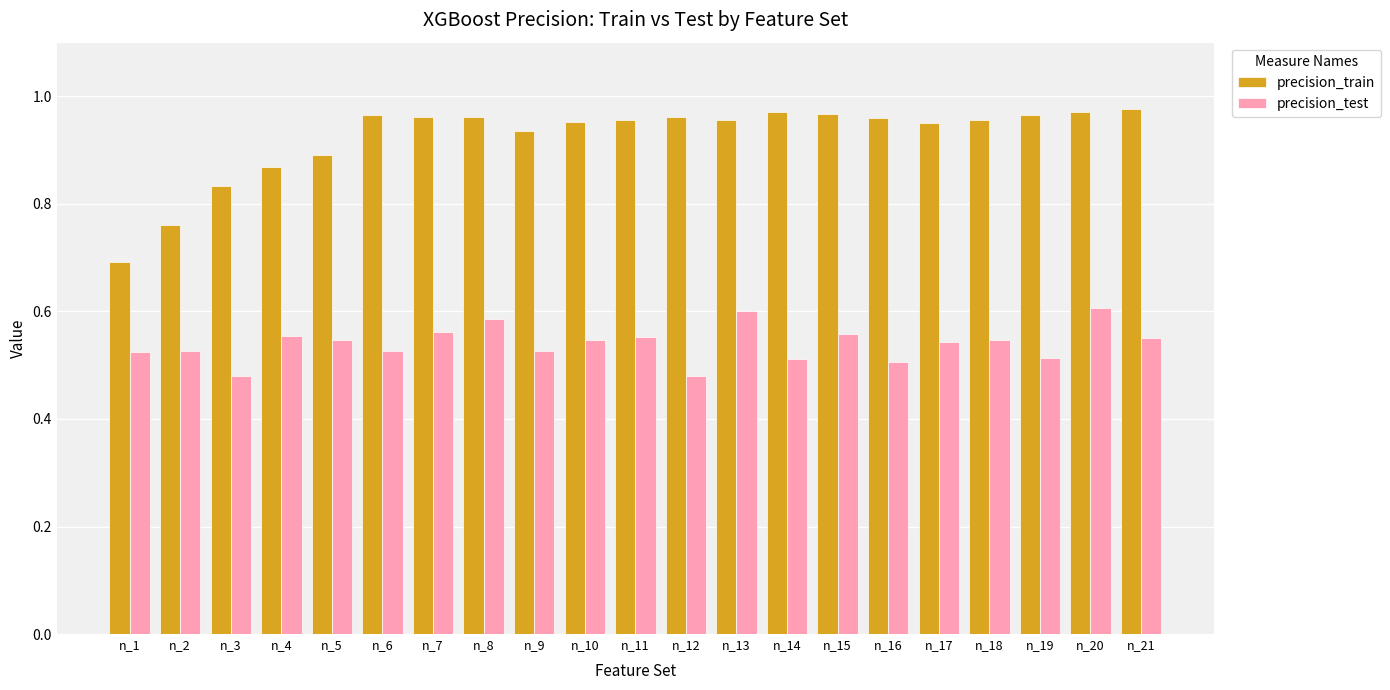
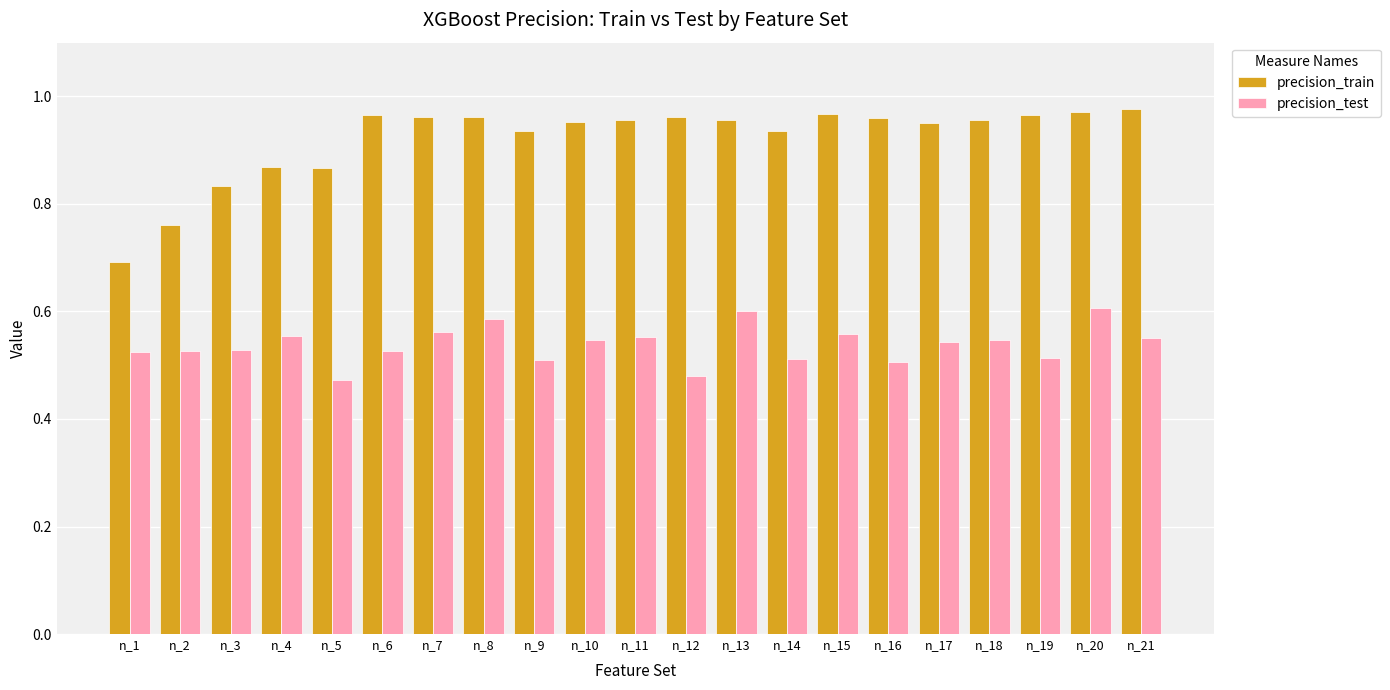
  {
    "precision_train": {
      "n_1": 0.69,
      "n_2": 0.76,
      "n_3": 0.83,
      "n_4": 0.87,
-     "n_5": 0.89,
+     "n_5": 0.87,
      "n_6": 0.97,
      "n_7": 0.96,
      "n_8": 0.96,
      "n_9": 0.94,
      "n_10": 0.95,
      "n_11": 0.96,
      "n_12": 0.96,
      "n_13": 0.96,
-     "n_14": 0.97,
+     "n_14": 0.93,
      "n_15": 0.97,
      "n_16": 0.96,
      "n_17": 0.95,
      "n_18": 0.96,
      "n_19": 0.96,
      "n_20": 0.97,
      "n_21": 0.98
    },
    "precision_test": {
      "n_1": 0.52,
      "n_2": 0.53,
-     "n_3": 0.48,
+     "n_3": 0.53,
      "n_4": 0.55,
-     "n_5": 0.55,
+     "n_5": 0.47,
      "n_6": 0.53,
      "n_7": 0.56,
      "n_8": 0.59,
-     "n_9": 0.53,
+     "n_9": 0.51,
      "n_10": 0.55,
      "n_11": 0.55,
      "n_12": 0.48,
      "n_13": 0.60,
      "n_14": 0.51,
      "n_15": 0.56,
      "n_16": 0.51,
      "n_17": 0.54,
      "n_18": 0.55,
      "n_19": 0.51,
      "n_20": 0.61,
      "n_21": 0.55
    }
  }
